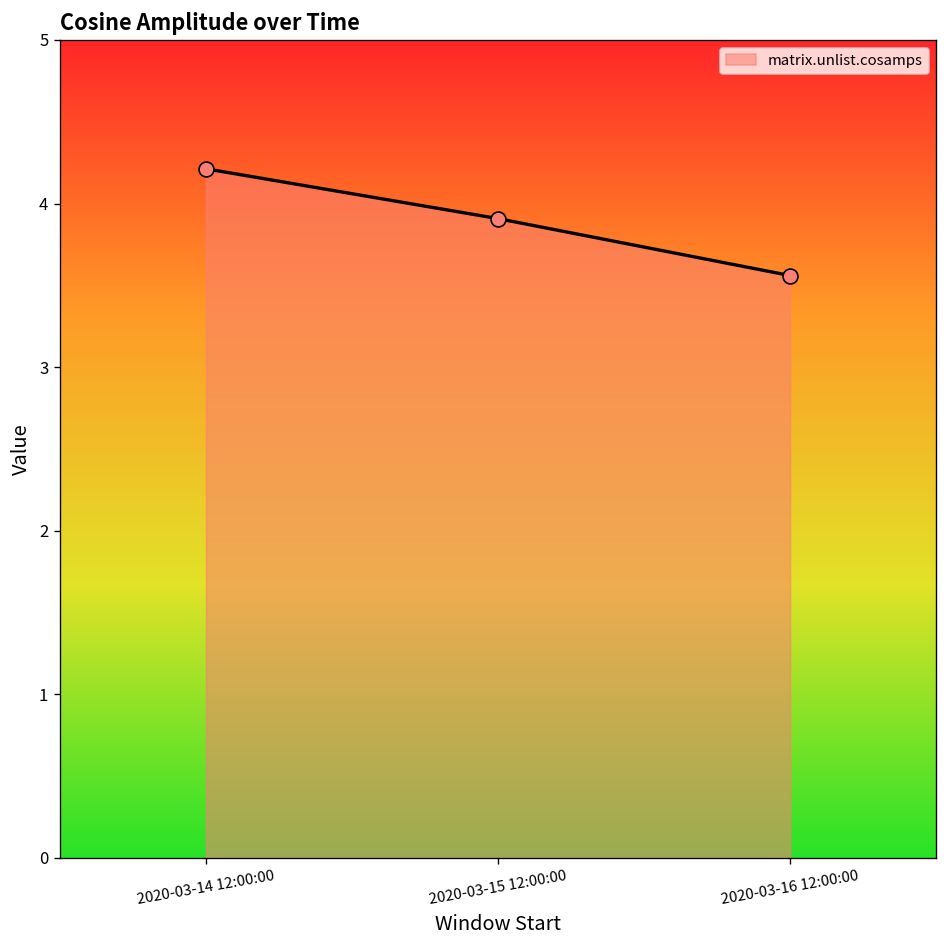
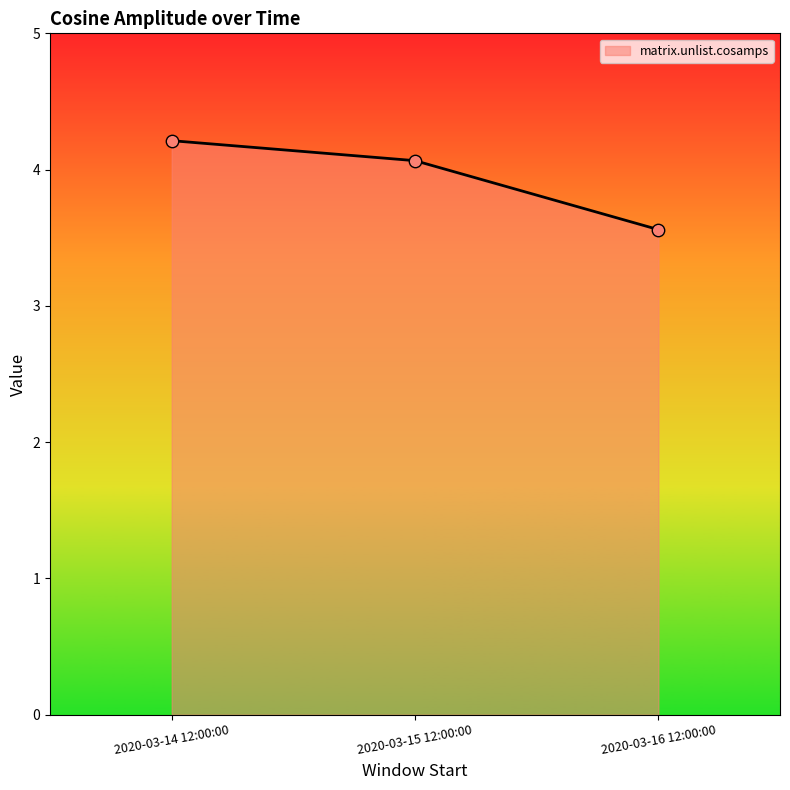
  {
    "2020-03-14 12:00:00": 4.21,
-   "2020-03-15 12:00:00": 3.91,
+   "2020-03-15 12:00:00": 4.07,
    "2020-03-16 12:00:00": 3.56
  }
